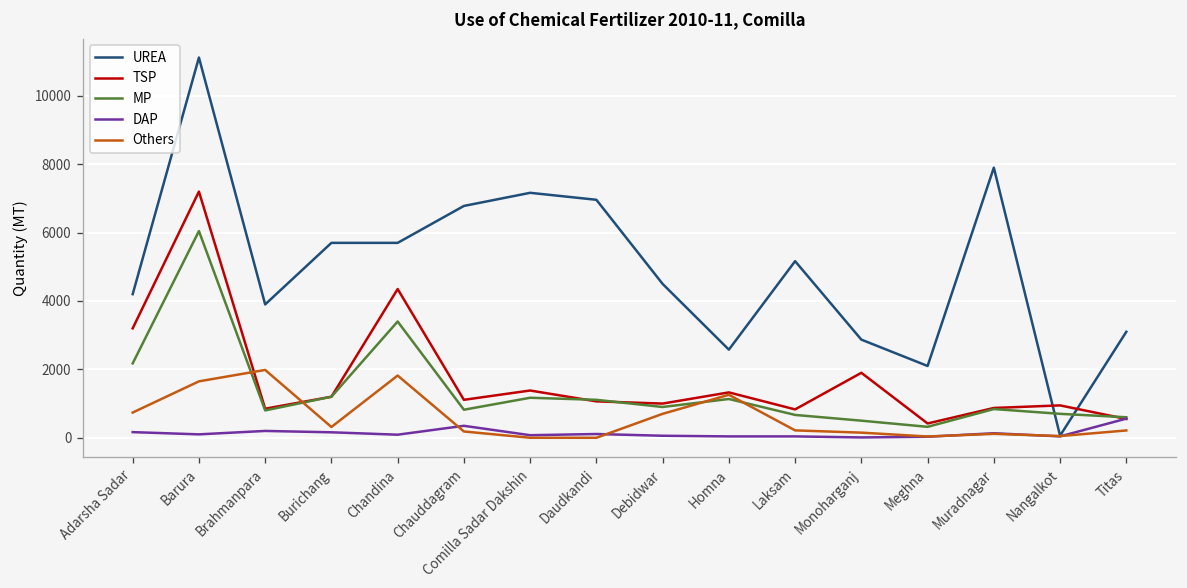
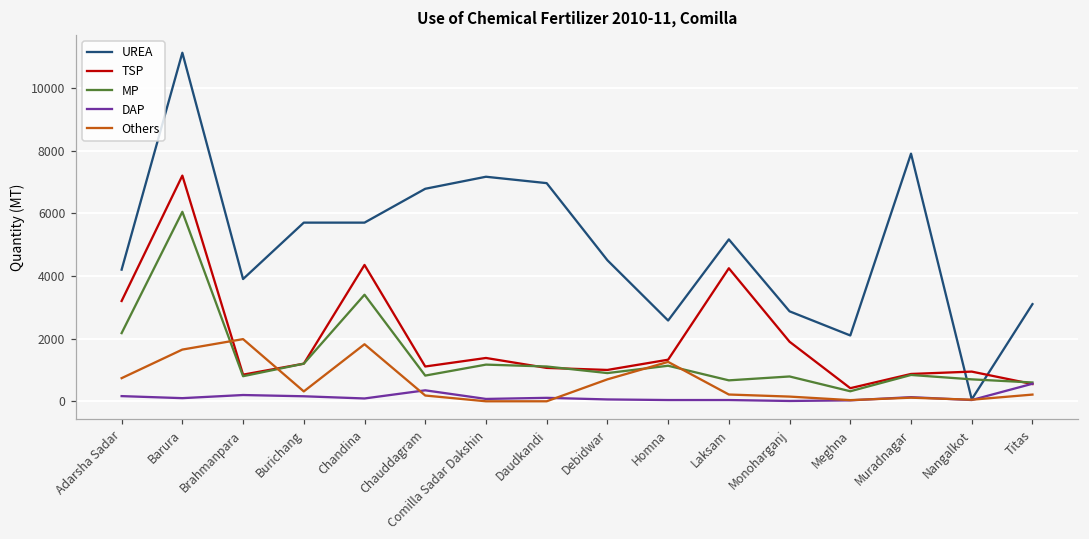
  {
    "UREA": {
      "Adarsha Sadar": 4200,
      "Barura": 11100,
      "Brahmanpara": 3900,
      "Burichang": 5700,
      "Chandina": 5700,
      "Chauddagram": 6800,
      "Comilla Sadar Dakshin": 7200,
      "Daudkandi": 7000,
      "Debidwar": 4500,
      "Homna": 2600,
      "Laksam": 5200,
      "Monoharganj": 2900,
      "Meghna": 2100,
      "Muradnagar": 7900,
      "Titas": 3100
    },
    "TSP": {
      "Adarsha Sadar": 3200,
      "Barura": 7200,
      "Chandina": 4400,
      "Chauddagram": 1100,
      "Comilla Sadar Dakshin": 1400,
      "Debidwar": 1000,
-     "Laksam": 800,
+     "Laksam": 4200,
      "Monoharganj": 1900,
      "Meghna": 400,
      "Nangalkot": 900
    },
    "MP": {
      "Adarsha Sadar": 2200,
      "Barura": 6000,
      "Chandina": 3400,
      "Chauddagram": 800,
      "Comilla Sadar Dakshin": 1200,
      "Debidwar": 900,
      "Homna": 1100,
      "Laksam": 700,
-     "Monoharganj": 500,
+     "Monoharganj": 800,
      "Meghna": 300,
      "Nangalkot": 700
    },
    "DAP": {
      "Adarsha Sadar": 200,
      "Barura": 100,
      "Brahmanpara": 200,
      "Burichang": 200,
      "Chandina": 100,
      "Chauddagram": 400,
      "Daudkandi": 100,
      "Debidwar": 100,
      "Homna": 0,
      "Laksam": 0,
      "Monoharganj": 0
    },
    "Others": {
      "Adarsha Sadar": 700,
      "Barura": 1700,
      "Brahmanpara": 2000,
      "Burichang": 300,
      "Chandina": 1800,
      "Chauddagram": 200,
      "Daudkandi": 0,
      "Debidwar": 700,
      "Laksam": 200,
      "Monoharganj": 200,
      "Titas": 200
    }
  }
